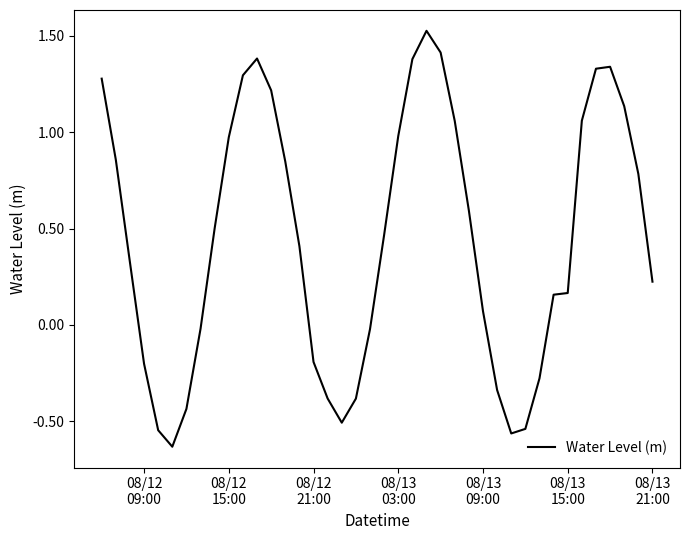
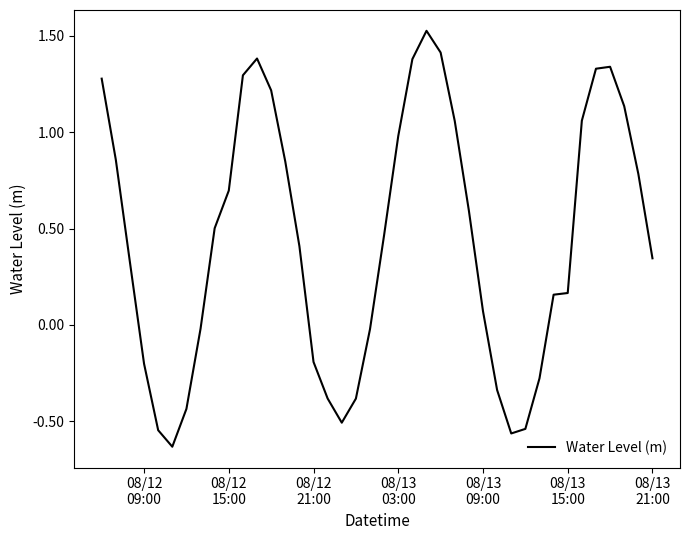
  {
    "08/12 09:00": -0.20,
-   "08/12 15:00": 0.97,
+   "08/12 15:00": 0.70,
    "08/12 21:00": -0.19,
    "08/13 03:00": 0.98,
    "08/13 09:00": 0.07,
    "08/13 15:00": 0.17,
-   "08/13 21:00": 0.22
+   "08/13 21:00": 0.35
  }
